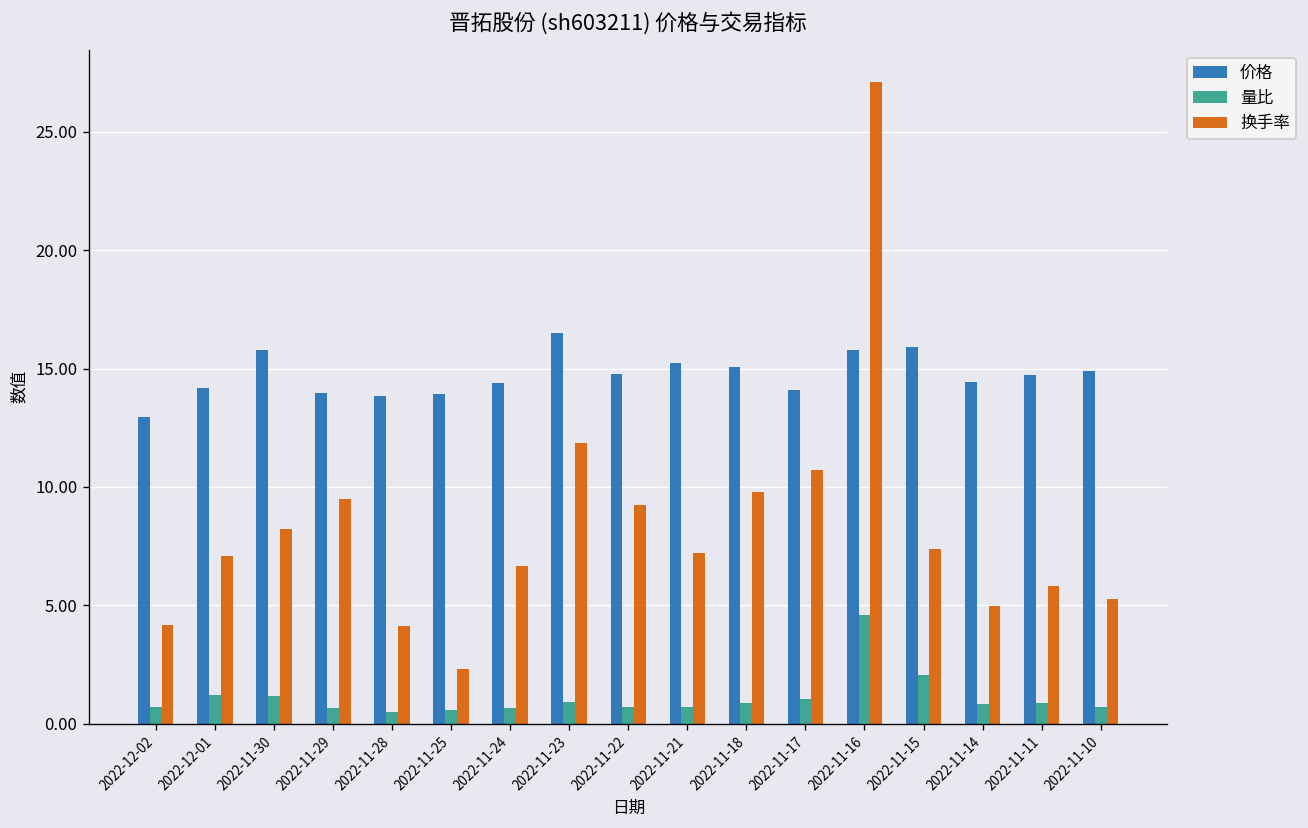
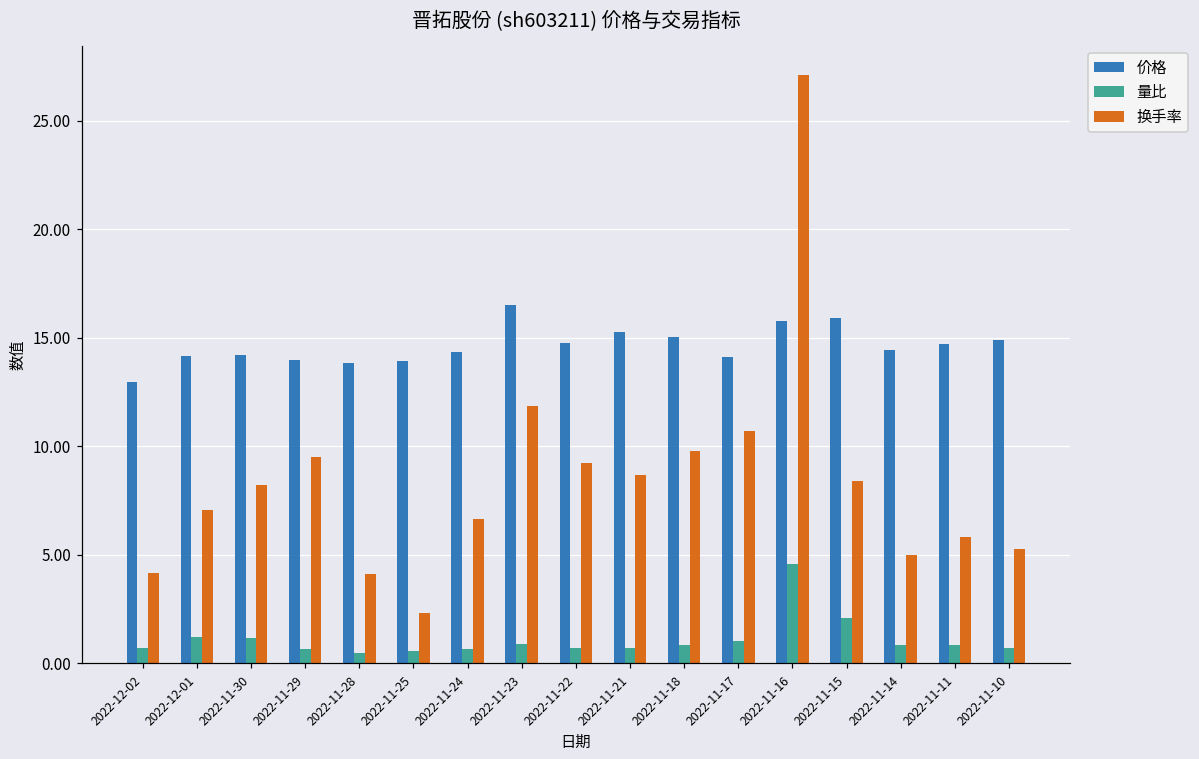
  {
    "价格": {
      "2022-12-02": 13.0,
      "2022-12-01": 14.2,
-     "2022-11-30": 15.8,
+     "2022-11-30": 14.2,
      "2022-11-29": 14.0,
      "2022-11-28": 13.8,
      "2022-11-25": 13.9,
      "2022-11-24": 14.4,
      "2022-11-23": 16.5,
      "2022-11-22": 14.8,
      "2022-11-21": 15.3,
      "2022-11-18": 15.1,
      "2022-11-17": 14.1,
      "2022-11-16": 15.8,
      "2022-11-15": 15.9,
      "2022-11-14": 14.5,
      "2022-11-11": 14.7,
      "2022-11-10": 14.9
    },
    "量比": {
      "2022-12-02": 0.7,
      "2022-12-01": 1.2,
      "2022-11-30": 1.2,
      "2022-11-29": 0.7,
      "2022-11-28": 0.5,
      "2022-11-25": 0.6,
      "2022-11-24": 0.7,
      "2022-11-23": 0.9,
      "2022-11-22": 0.7,
      "2022-11-21": 0.7,
      "2022-11-18": 0.9,
      "2022-11-17": 1.0,
      "2022-11-16": 4.6,
      "2022-11-15": 2.1,
      "2022-11-14": 0.8,
      "2022-11-11": 0.9,
      "2022-11-10": 0.7
    },
    "换手率": {
      "2022-12-02": 4.2,
      "2022-12-01": 7.1,
      "2022-11-30": 8.2,
      "2022-11-29": 9.5,
      "2022-11-28": 4.1,
      "2022-11-25": 2.3,
      "2022-11-24": 6.6,
      "2022-11-23": 11.9,
      "2022-11-22": 9.2,
-     "2022-11-21": 7.2,
+     "2022-11-21": 8.7,
      "2022-11-18": 9.8,
      "2022-11-17": 10.7,
      "2022-11-16": 27.1,
-     "2022-11-15": 7.4,
+     "2022-11-15": 8.4,
      "2022-11-14": 5.0,
      "2022-11-11": 5.8,
      "2022-11-10": 5.3
    }
  }
